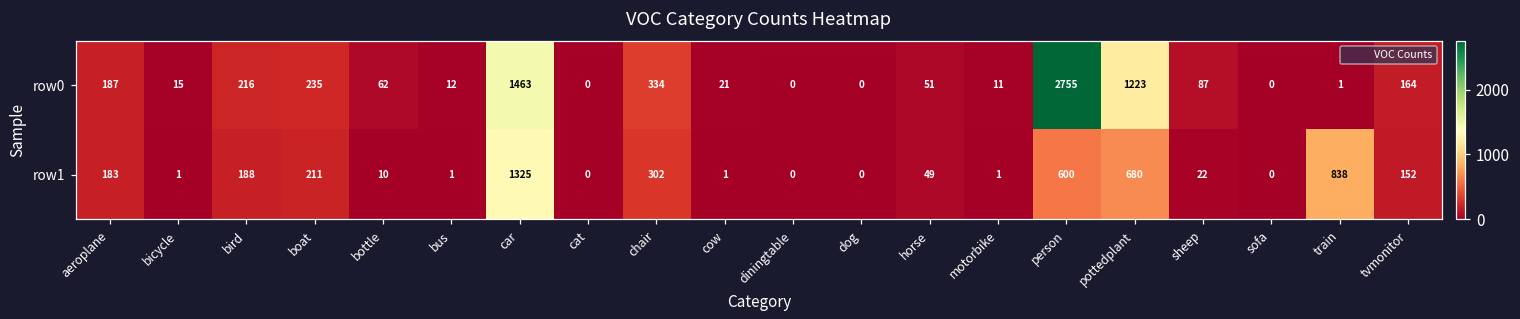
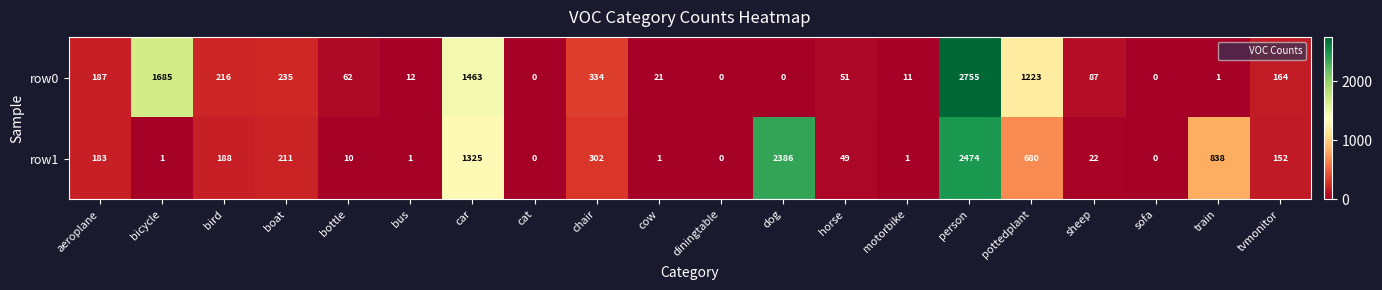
  {
    "row0": {
      "aeroplane": 187,
-     "bicycle": 15,
+     "bicycle": 1685,
      "bird": 216,
      "boat": 235,
      "bottle": 62,
      "bus": 12,
      "car": 1463,
      "cat": 0,
      "chair": 334,
      "cow": 21,
      "diningtable": 0,
      "dog": 0,
      "horse": 51,
      "motorbike": 11,
      "person": 2755,
      "pottedplant": 1223,
      "sheep": 87,
      "sofa": 0,
      "train": 1,
      "tvmonitor": 164
    },
    "row1": {
      "aeroplane": 183,
      "bicycle": 1,
      "bird": 188,
      "boat": 211,
      "bottle": 10,
      "bus": 1,
      "car": 1325,
      "cat": 0,
      "chair": 302,
      "cow": 1,
      "diningtable": 0,
-     "dog": 0,
+     "dog": 2386,
      "horse": 49,
      "motorbike": 1,
-     "person": 600,
+     "person": 2474,
      "pottedplant": 680,
      "sheep": 22,
      "sofa": 0,
      "train": 838,
      "tvmonitor": 152
    }
  }
